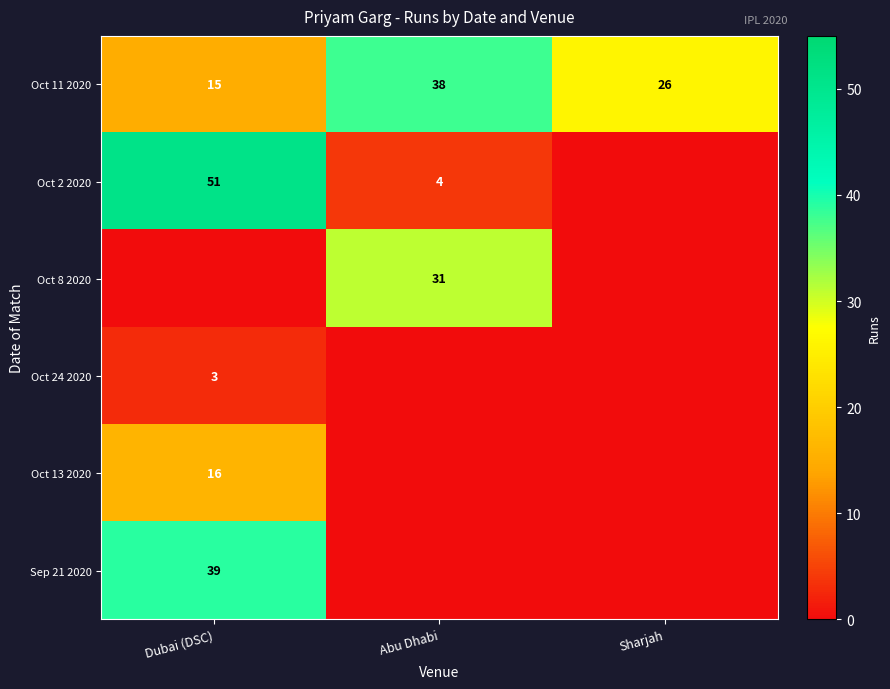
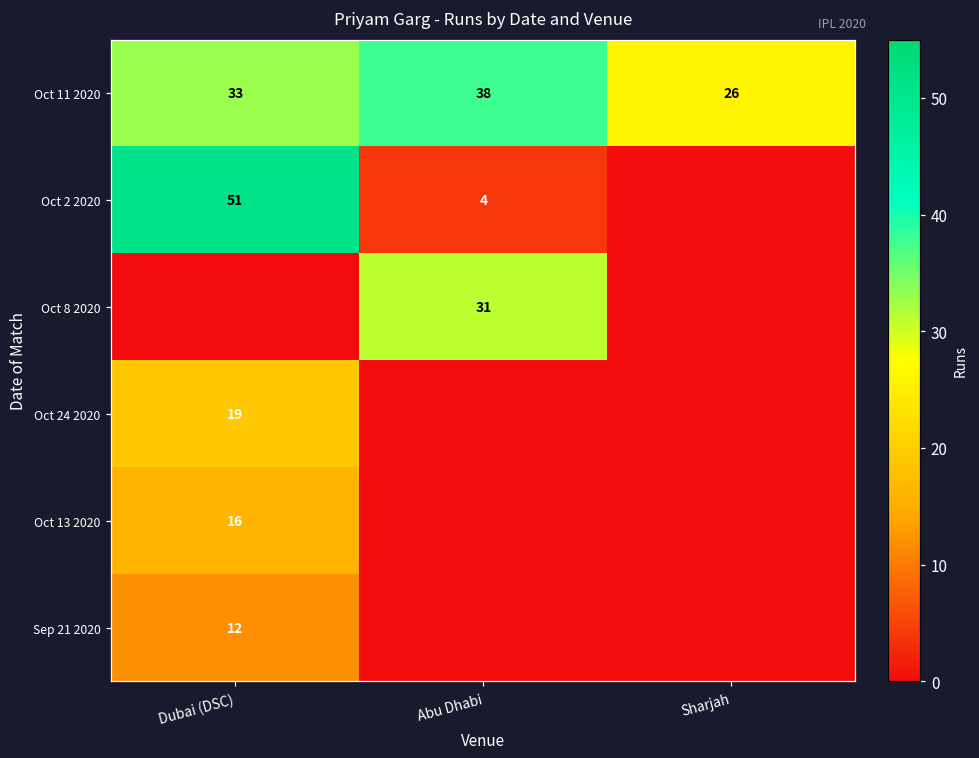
  {
    "Oct 11 2020": {
-     "Dubai (DSC)": 15,
+     "Dubai (DSC)": 33,
      "Abu Dhabi": 38,
      "Sharjah": 26
    },
    "Oct 2 2020": {
      "Dubai (DSC)": 51,
      "Abu Dhabi": 4
    },
    "Oct 8 2020": {
      "Abu Dhabi": 31
    },
    "Oct 24 2020": {
-     "Dubai (DSC)": 3
+     "Dubai (DSC)": 19
    },
    "Oct 13 2020": {
      "Dubai (DSC)": 16
    },
    "Sep 21 2020": {
-     "Dubai (DSC)": 39
+     "Dubai (DSC)": 12
    }
  }
